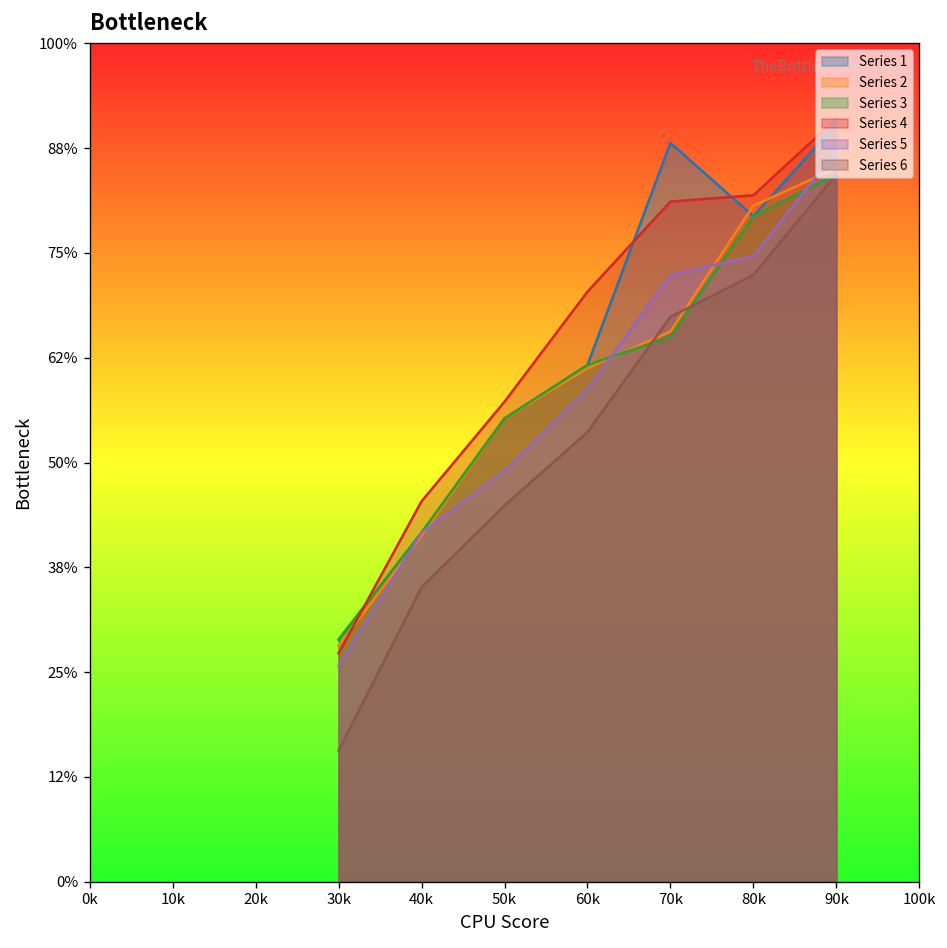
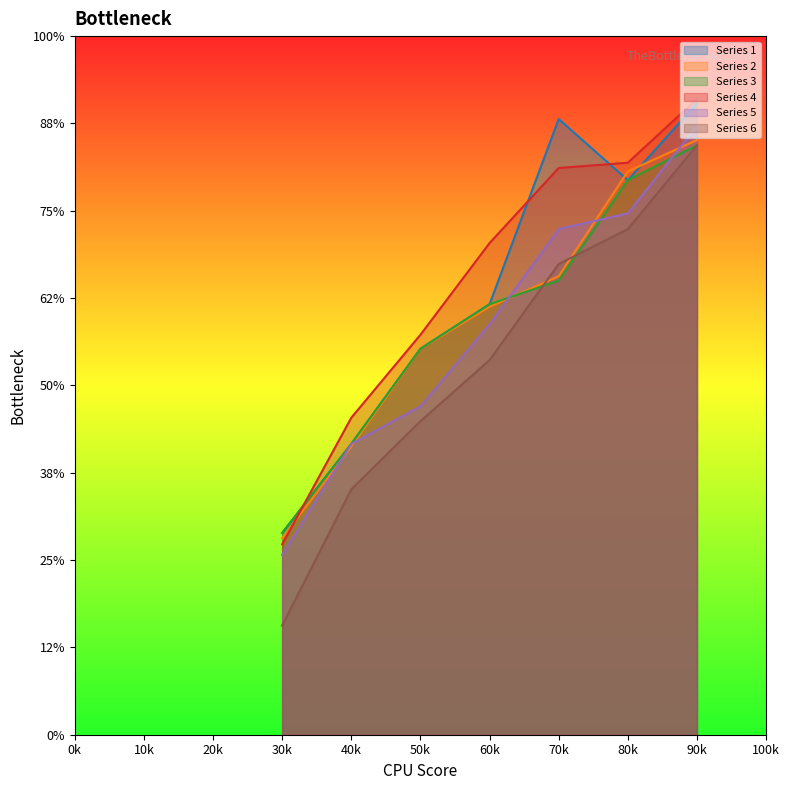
  {
    "Series 1": {
      "70k": "88%"
    },
    "Series 3": {
      "70k": "65%"
    },
    "Series 5": {
      "30k": "26%",
-     "50k": "49%",
+     "50k": "47%",
      "60k": "59%",
      "70k": "72%",
      "80k": "75%"
    }
  }
